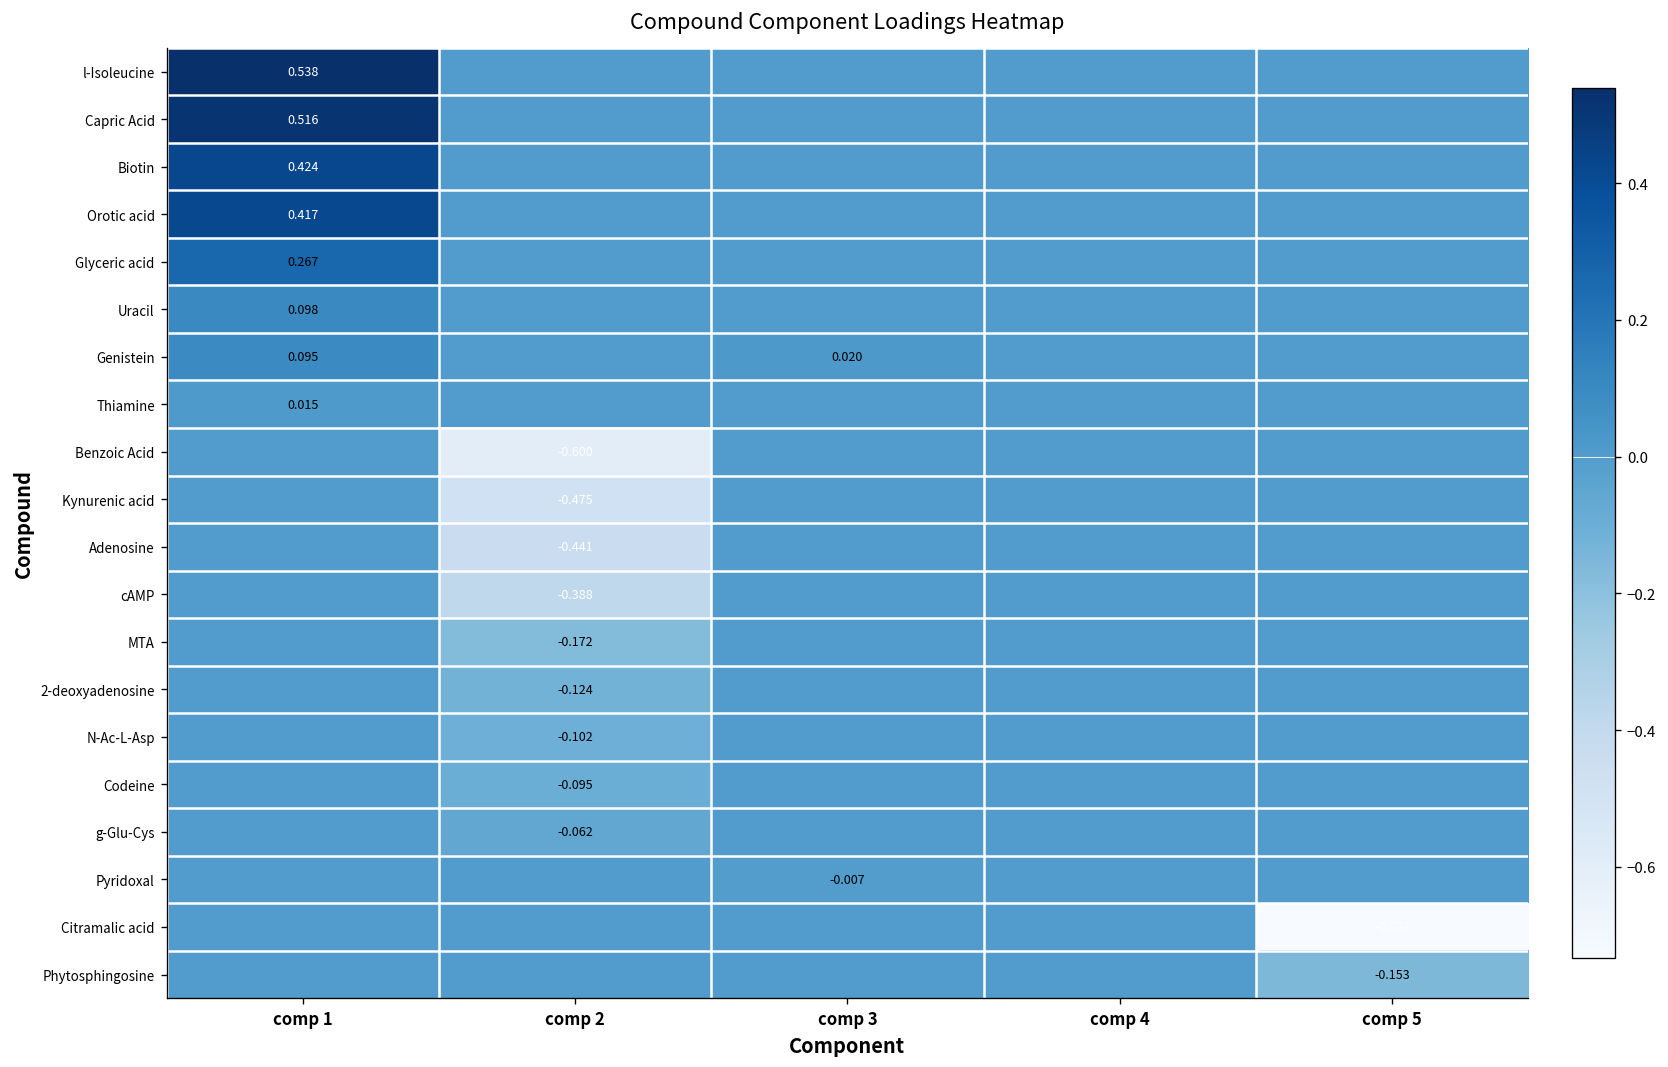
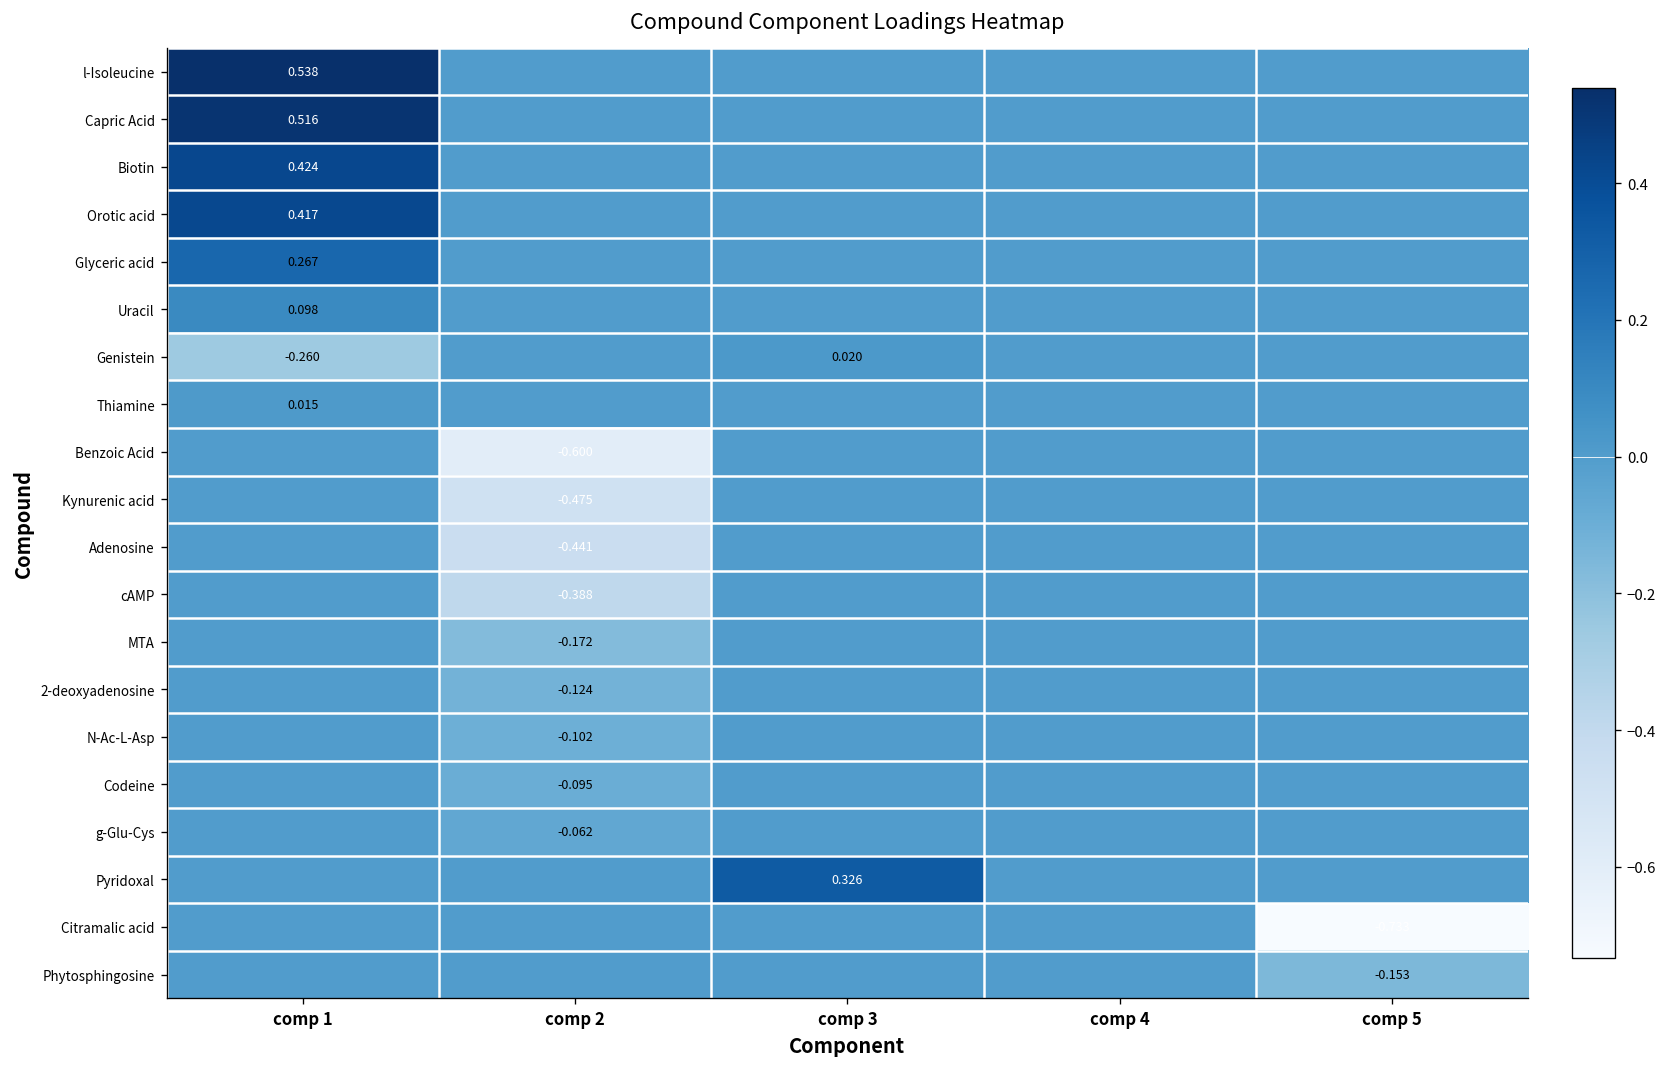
  {
    "l-Isoleucine": {
      "comp 1": 0.538
    },
    "Capric Acid": {
      "comp 1": 0.516
    },
    "Biotin": {
      "comp 1": 0.424
    },
    "Orotic acid": {
      "comp 1": 0.417
    },
    "Glyceric acid": {
      "comp 1": 0.267
    },
    "Uracil": {
      "comp 1": 0.098
    },
    "Genistein": {
-     "comp 1": 0.095,
+     "comp 1": -0.260,
      "comp 3": 0.020
    },
    "Thiamine": {
      "comp 1": 0.015
    },
    "Kynurenic acid": {
      "comp 2": -0.475
    },
    "Adenosine": {
      "comp 2": -0.441
    },
    "cAMP": {
      "comp 2": -0.388
    },
    "MTA": {
      "comp 2": -0.172
    },
    "2-deoxyadenosine": {
      "comp 2": -0.124
    },
    "N-Ac-L-Asp": {
      "comp 2": -0.102
    },
    "Codeine": {
      "comp 2": -0.095
    },
    "g-Glu-Cys": {
      "comp 2": -0.062
    },
    "Pyridoxal": {
-     "comp 3": -0.007
+     "comp 3": 0.326
    },
    "Phytosphingosine": {
      "comp 5": -0.153
    }
  }
